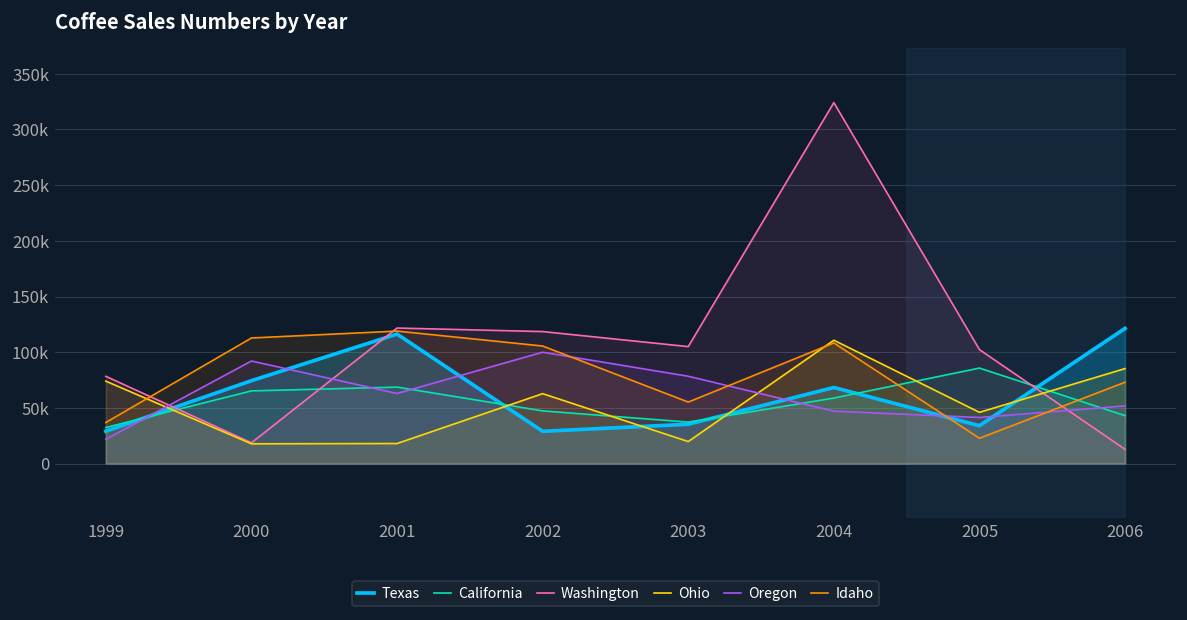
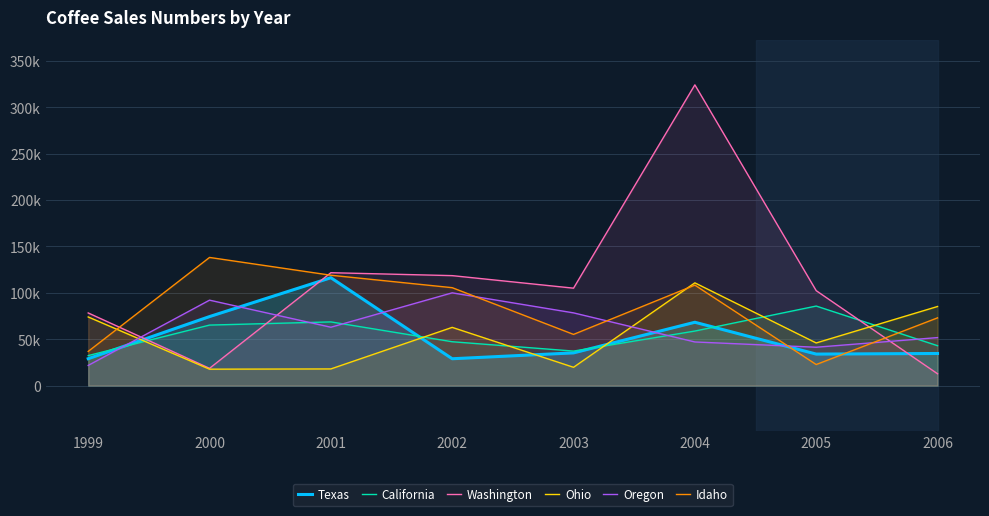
  {
    "Texas": {
      "1999": 30000,
      "2000": 70000,
      "2002": 30000,
      "2004": 70000,
      "2005": 30000,
-     "2006": 120000
+     "2006": 30000
    },
    "California": {
      "1999": 30000,
      "2000": 70000,
      "2001": 70000,
      "2002": 50000,
      "2004": 60000,
      "2005": 90000,
      "2006": 40000
    },
    "Washington": {
      "1999": 80000,
      "2001": 120000,
      "2002": 120000,
      "2003": 110000,
      "2004": 320000,
      "2005": 100000,
      "2006": 10000
    },
    "Ohio": {
      "1999": 70000,
      "2001": 20000,
      "2002": 60000,
      "2003": 20000,
      "2005": 50000,
      "2006": 90000
    },
    "Oregon": {
      "1999": 20000,
      "2000": 90000,
      "2001": 60000,
      "2002": 100000,
      "2003": 80000,
      "2004": 50000,
      "2005": 40000,
      "2006": 50000
    },
    "Idaho": {
      "1999": 40000,
-     "2000": 110000,
+     "2000": 140000,
      "2002": 110000,
      "2003": 60000,
      "2005": 20000,
      "2006": 70000
    }
  }
